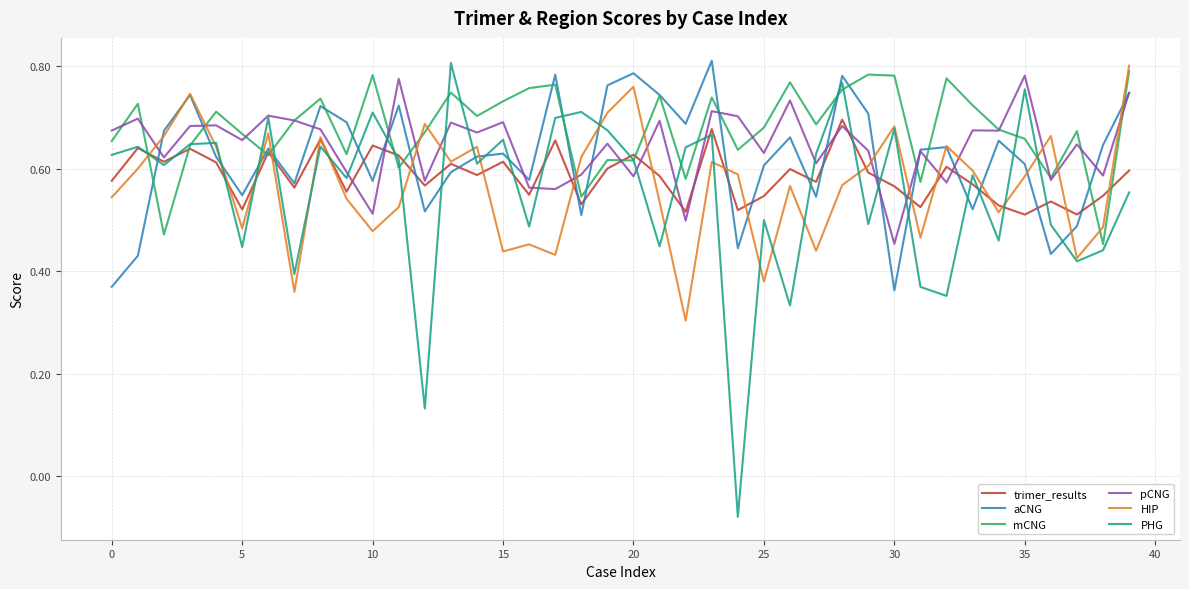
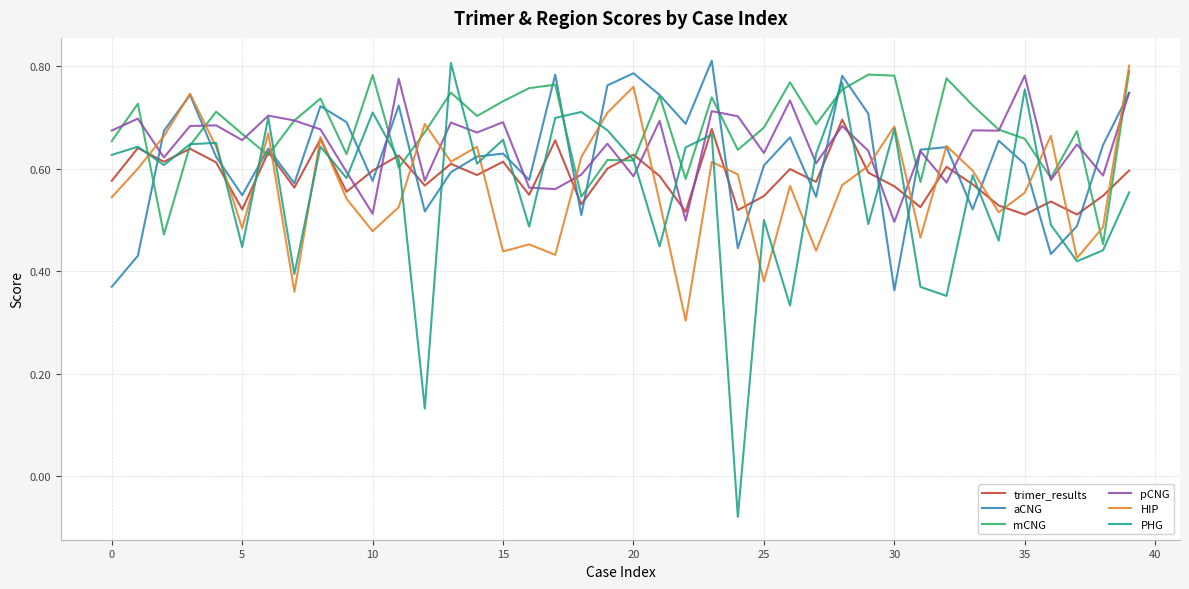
  {
    "trimer_results": {
      "0": 0.58,
      "5": 0.52,
-     "10": 0.65,
+     "10": 0.60,
      "15": 0.61,
      "20": 0.63,
      "25": 0.55,
      "30": 0.57,
      "35": 0.51
    },
    "aCNG": {
      "0": 0.37,
      "5": 0.55,
      "10": 0.58,
      "15": 0.63,
      "20": 0.79,
      "25": 0.61,
      "30": 0.36,
      "35": 0.61
    },
    "pCNG": {
      "0": 0.67,
      "5": 0.66,
      "10": 0.51,
      "15": 0.69,
      "20": 0.59,
      "25": 0.63,
-     "30": 0.45,
+     "30": 0.50,
      "35": 0.78
    },
    "HIP": {
      "0": 0.54,
      "5": 0.48,
      "10": 0.48,
      "15": 0.44,
      "20": 0.76,
      "25": 0.38,
-     "35": 0.59
+     "35": 0.55
    }
  }
